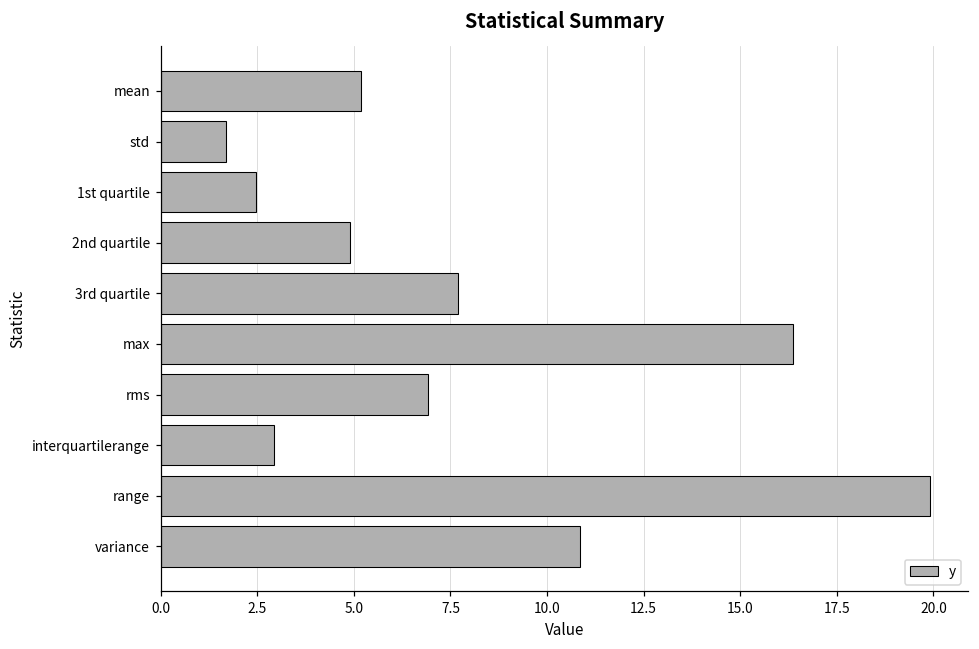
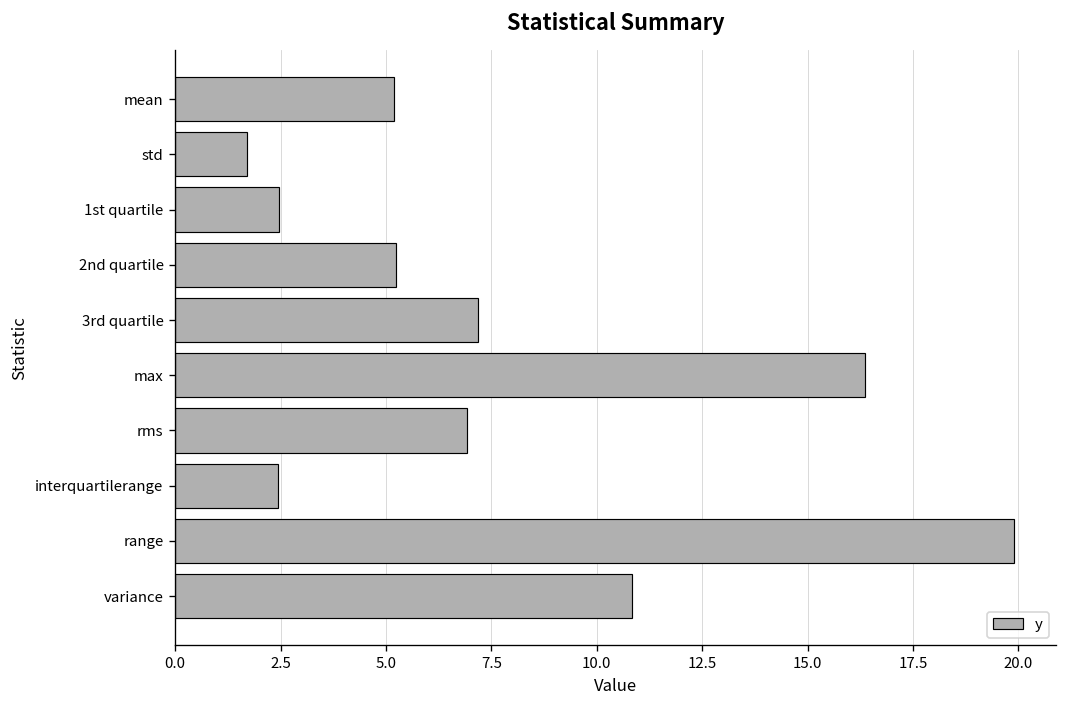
  {
    "mean": 5.2,
    "std": 1.7,
    "1st quartile": 2.5,
-   "2nd quartile": 4.9,
-   "3rd quartile": 7.7,
+   "2nd quartile": 5.2,
+   "3rd quartile": 7.2,
    "max": 16.4,
    "rms": 6.9,
-   "interquartilerange": 2.9,
+   "interquartilerange": 2.4,
    "range": 19.9,
    "variance": 10.8
  }
